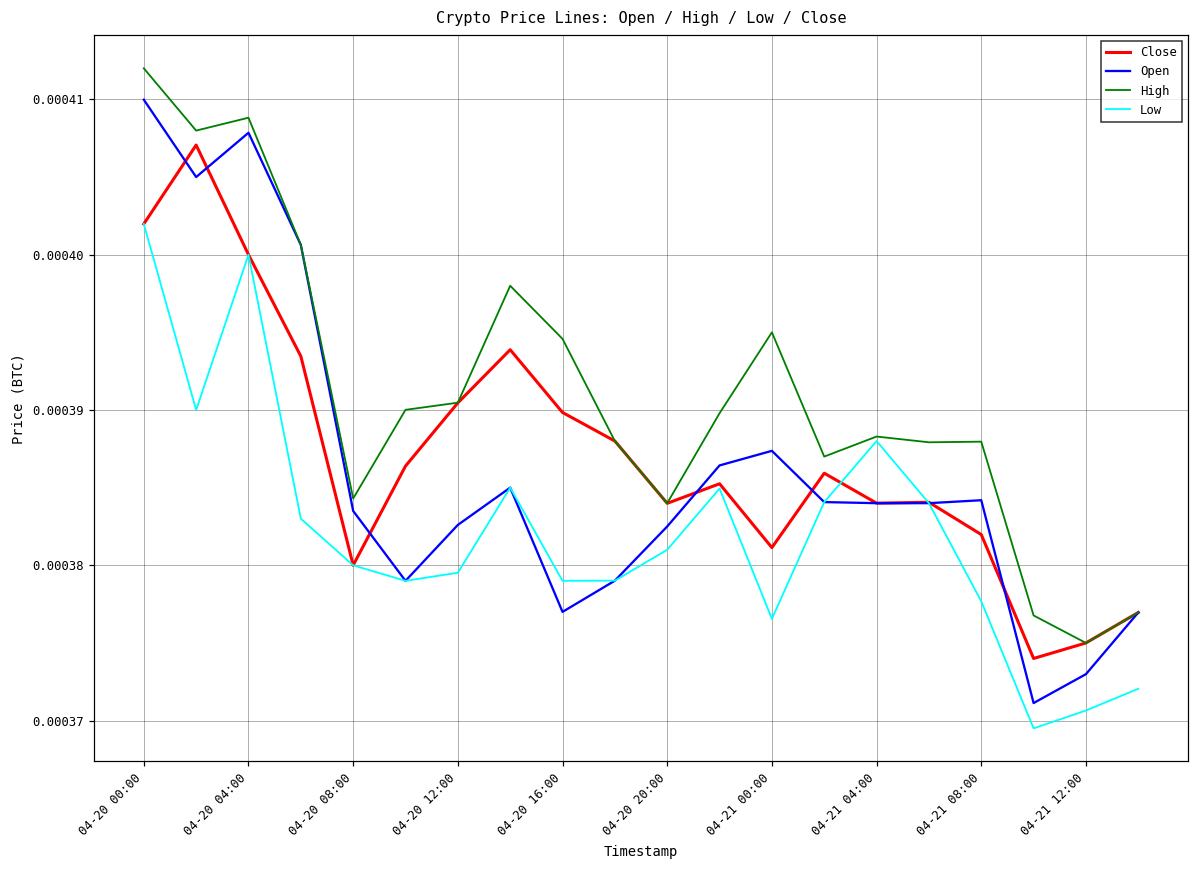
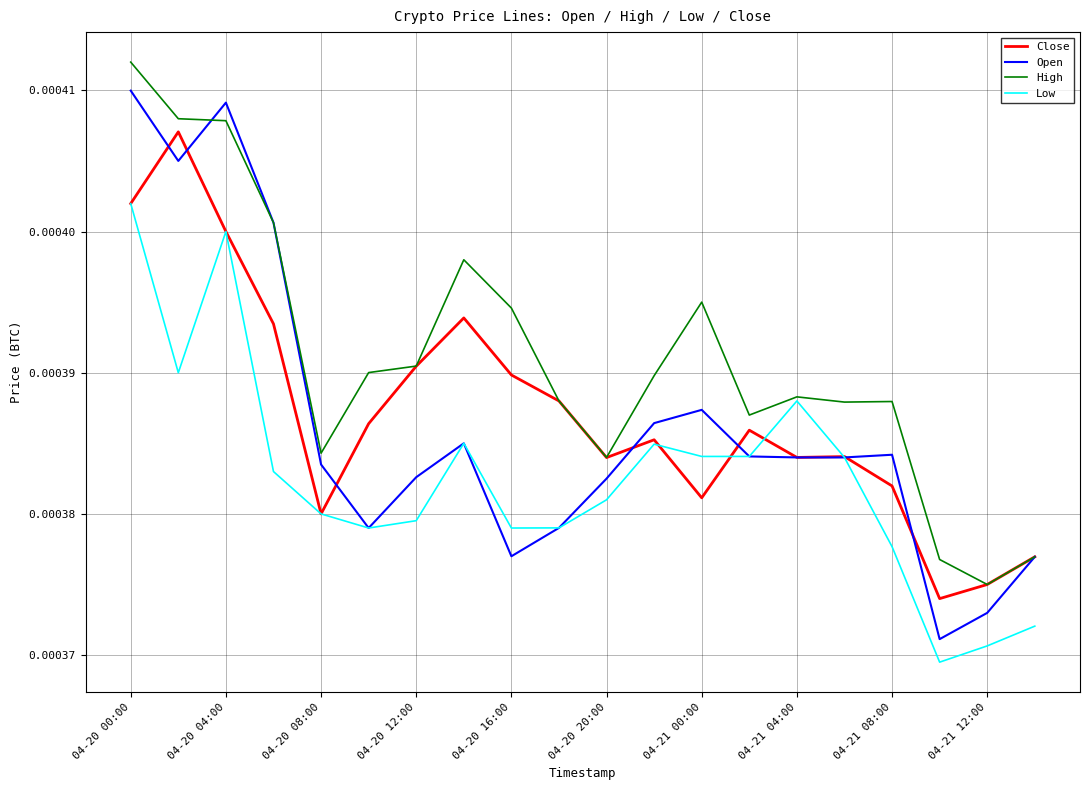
  {
    "Close": {
      "04-20 16:00": 0.0003898,
      "04-21 00:00": 0.0003811,
      "04-21 08:00": 0.0003820
    },
    "Open": {
      "04-20 00:00": 0.0004100,
-     "04-20 04:00": 0.0004079,
+     "04-20 04:00": 0.0004091,
      "04-20 08:00": 0.0003835,
      "04-20 12:00": 0.0003826,
      "04-20 16:00": 0.0003770,
      "04-20 20:00": 0.0003825,
      "04-21 00:00": 0.0003874,
      "04-21 08:00": 0.0003842,
      "04-21 12:00": 0.0003730
    },
    "High": {
      "04-20 00:00": 0.0004120,
-     "04-20 04:00": 0.0004088,
+     "04-20 04:00": 0.0004079,
      "04-20 08:00": 0.0003843,
      "04-20 16:00": 0.0003946,
      "04-21 00:00": 0.0003950,
      "04-21 04:00": 0.0003883,
      "04-21 08:00": 0.0003880
    },
    "Low": {
      "04-20 12:00": 0.0003795,
      "04-20 16:00": 0.0003790,
      "04-20 20:00": 0.0003810,
-     "04-21 00:00": 0.0003766,
+     "04-21 00:00": 0.0003841,
      "04-21 04:00": 0.0003880,
      "04-21 08:00": 0.0003777,
      "04-21 12:00": 0.0003707
    }
  }
